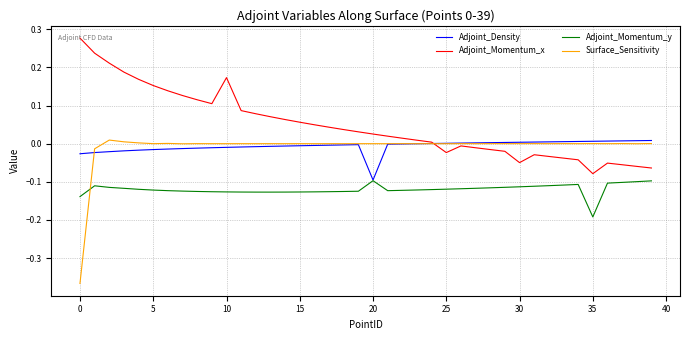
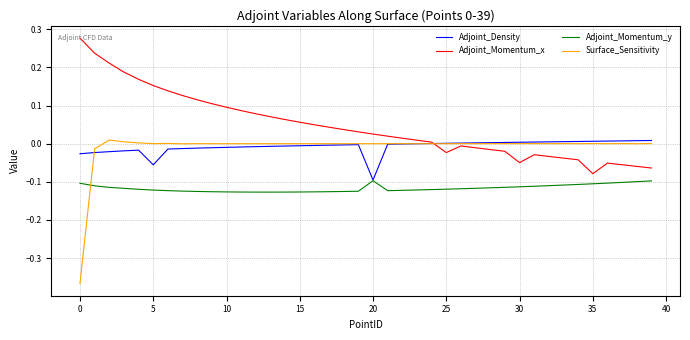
  {
    "Adjoint_Density": {
      "0": -0.03,
-     "5": -0.02,
+     "5": -0.06,
      "10": -0.01
    },
    "Adjoint_Momentum_x": {
      "0": 0.28,
      "5": 0.15,
-     "10": 0.17,
+     "10": 0.10,
      "15": 0.06,
      "20": 0.03,
      "25": -0.02,
      "30": -0.05,
      "35": -0.08
    },
    "Adjoint_Momentum_y": {
-     "0": -0.14,
+     "0": -0.10,
      "5": -0.12,
      "10": -0.13,
      "15": -0.13,
      "25": -0.12,
      "30": -0.11,
-     "35": -0.19
+     "35": -0.11
    },
    "Surface_Sensitivity": {
      "0": -0.37,
      "5": 0.00,
      "10": 0.00,
      "20": 0.00
    }
  }
